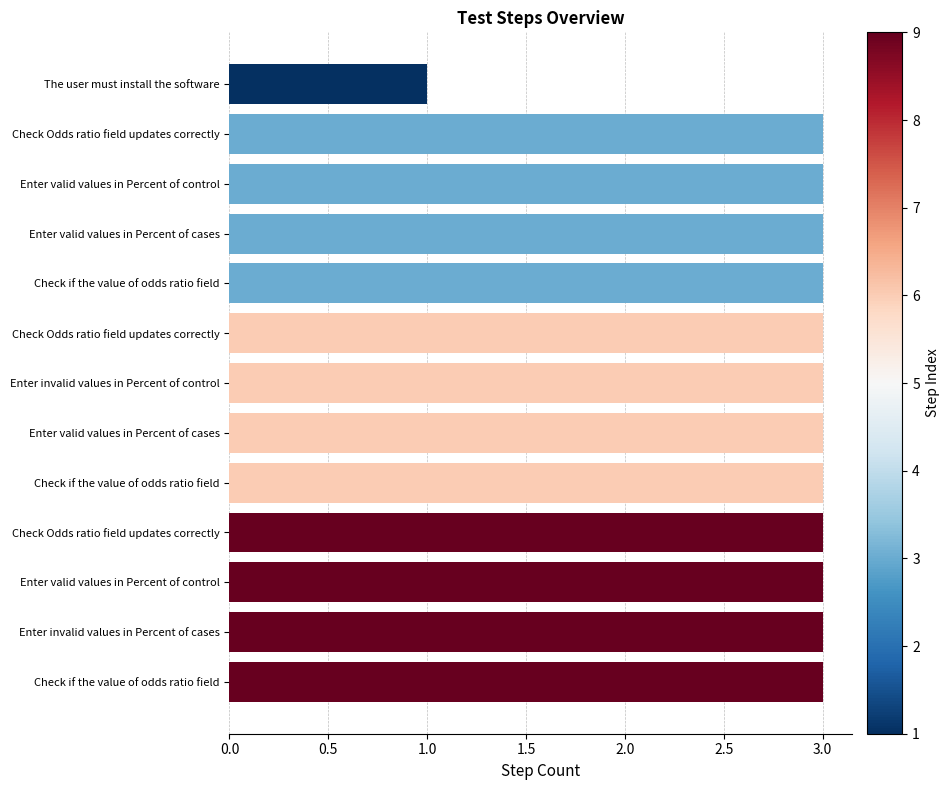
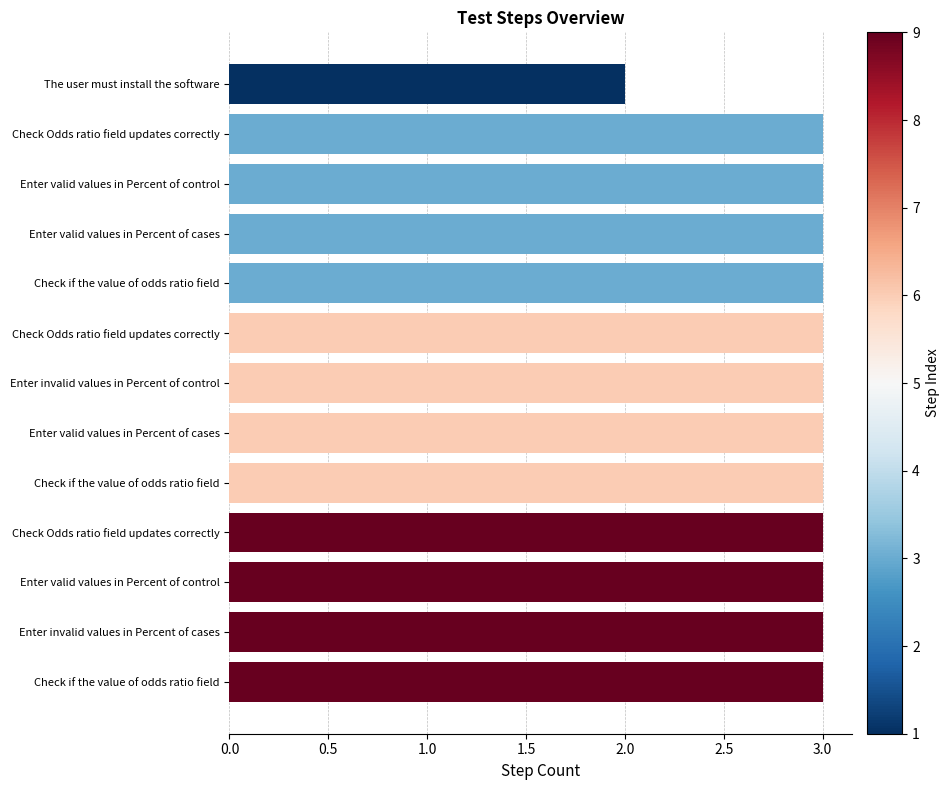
  {
-   "The user must install the software": 1,
+   "The user must install the software": 2,
    "Enter invalid values in Percent of control": 3,
    "Enter invalid values in Percent of cases": 3
  }
